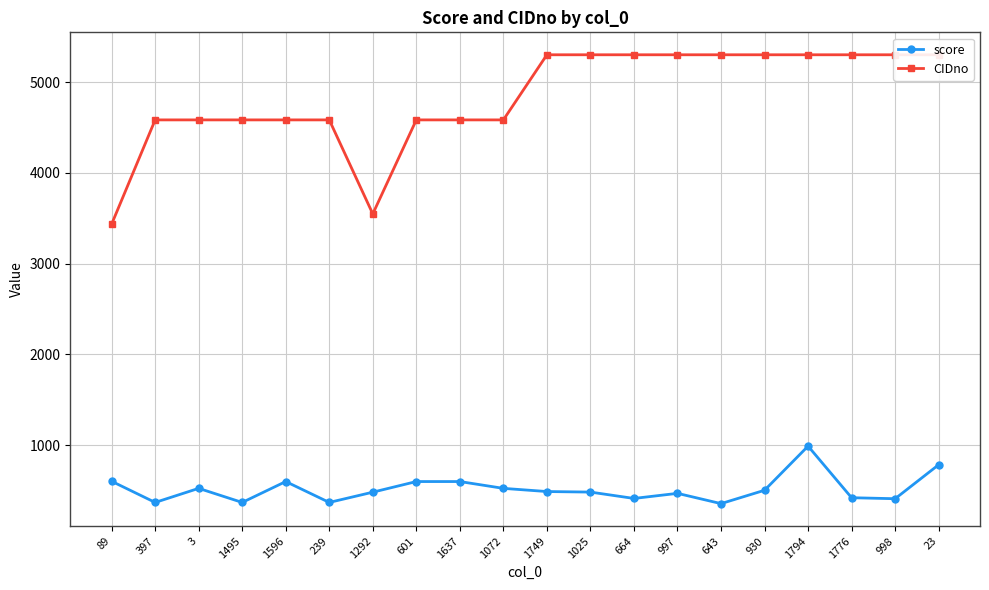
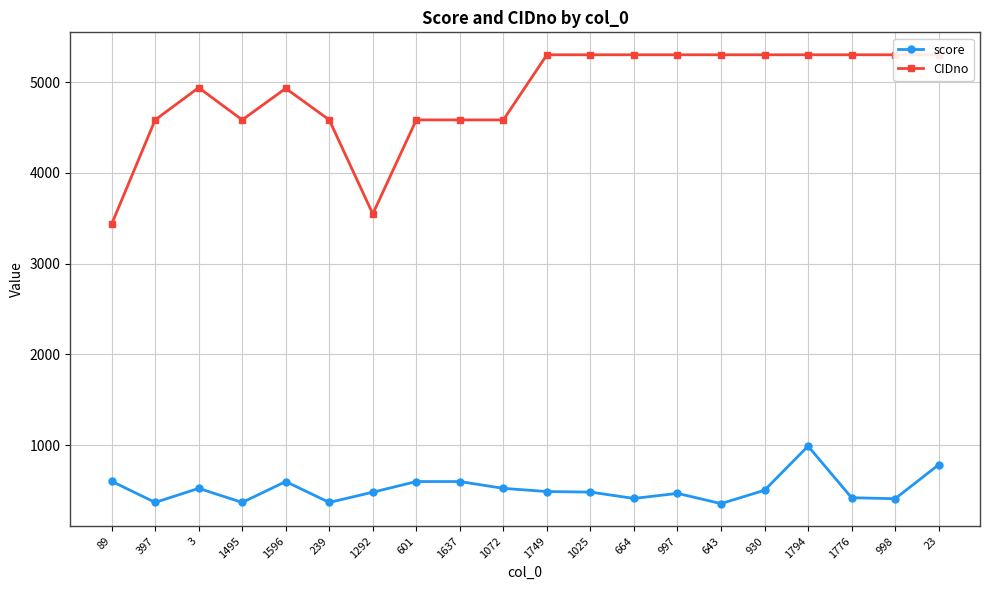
  {
    "score": {
      "89": 600,
      "397": 400,
      "3": 500,
      "1495": 400,
      "1596": 600,
      "239": 400,
      "1292": 500,
      "601": 600,
      "1637": 600,
      "1072": 500,
      "1749": 500,
      "1025": 500,
      "664": 400,
      "997": 500,
      "643": 400,
      "930": 500,
      "1794": 1000,
      "1776": 400,
      "998": 400,
      "23": 800
    },
    "CIDno": {
      "89": 3400,
      "397": 4600,
-     "3": 4600,
+     "3": 4900,
      "1495": 4600,
-     "1596": 4600,
+     "1596": 4900,
      "239": 4600,
      "1292": 3500,
      "601": 4600,
      "1637": 4600,
      "1072": 4600,
      "1749": 5300,
      "1025": 5300,
      "664": 5300,
      "997": 5300,
      "643": 5300,
      "930": 5300,
      "1794": 5300,
      "1776": 5300
    }
  }
